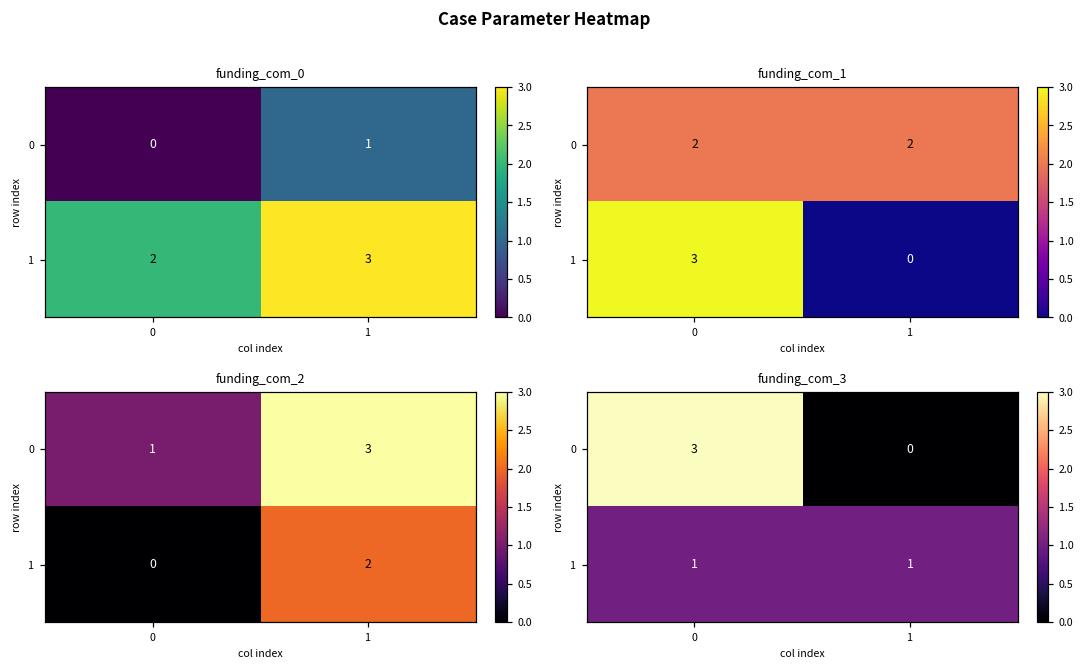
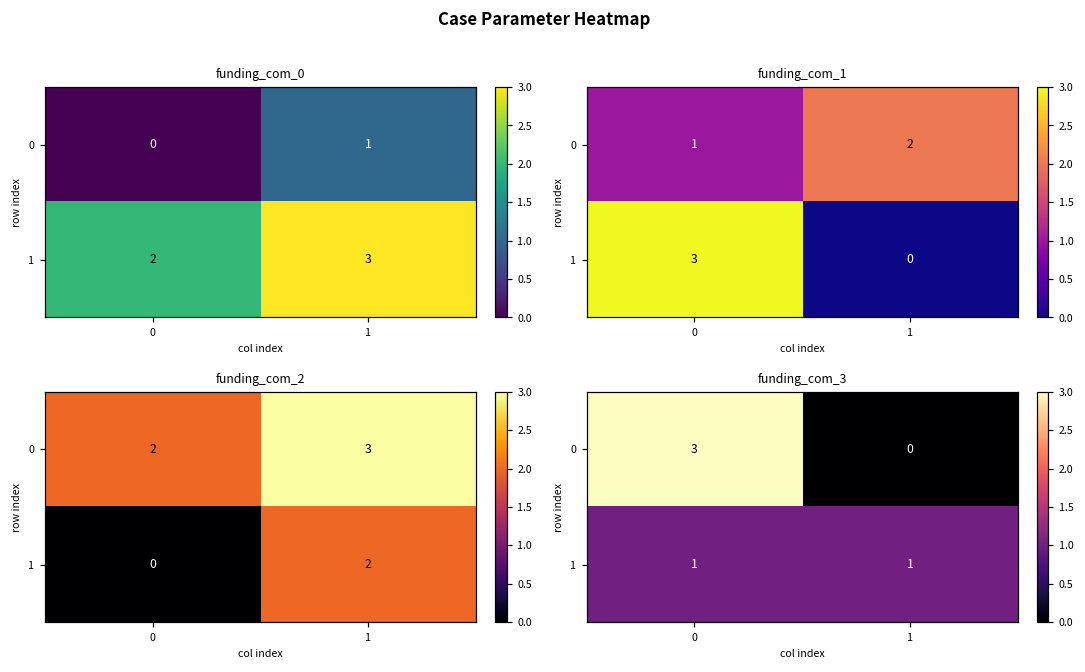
  {
    "funding_com_0": {
      "0": {
        "0": 0,
        "1": 1
      },
      "1": {
        "0": 2,
        "1": 3
      }
    },
    "funding_com_1": {
      "0": {
-       "0": 2,
+       "0": 1,
        "1": 2
      },
      "1": {
        "0": 3,
        "1": 0
      }
    },
    "funding_com_2": {
      "0": {
-       "0": 1,
+       "0": 2,
        "1": 3
      },
      "1": {
        "0": 0,
        "1": 2
      }
    },
    "funding_com_3": {
      "0": {
        "0": 3,
        "1": 0
      },
      "1": {
        "0": 1,
        "1": 1
      }
    }
  }
